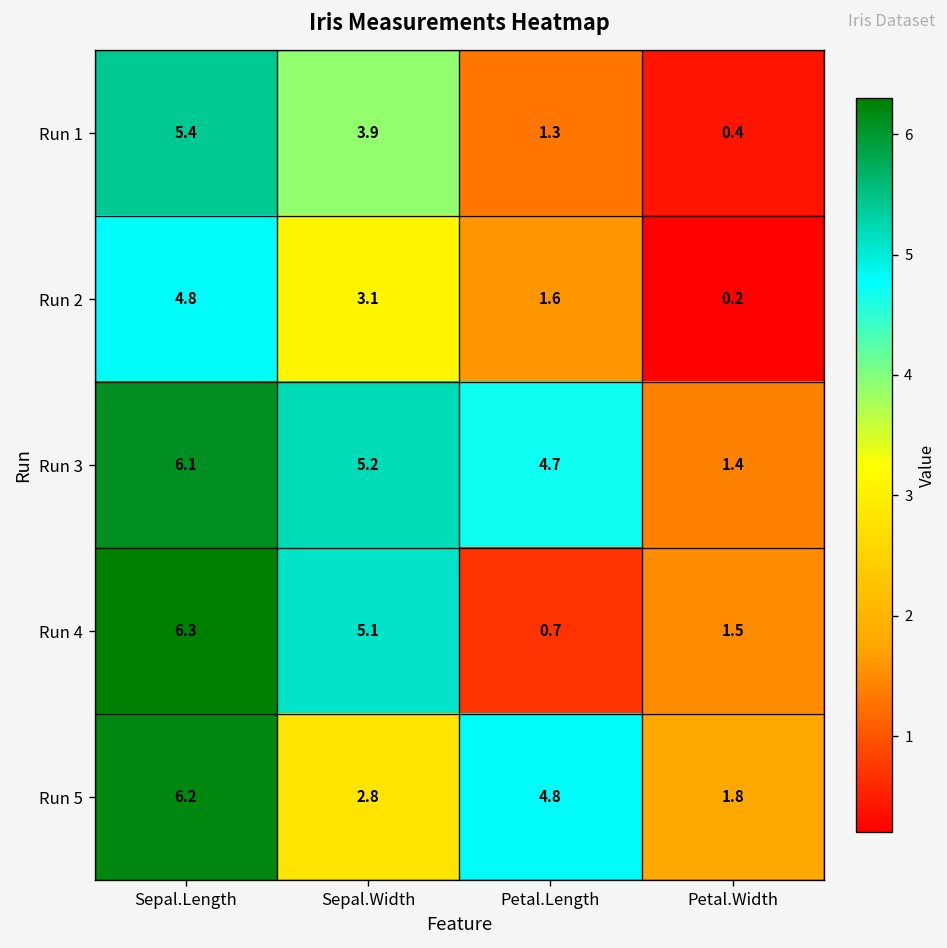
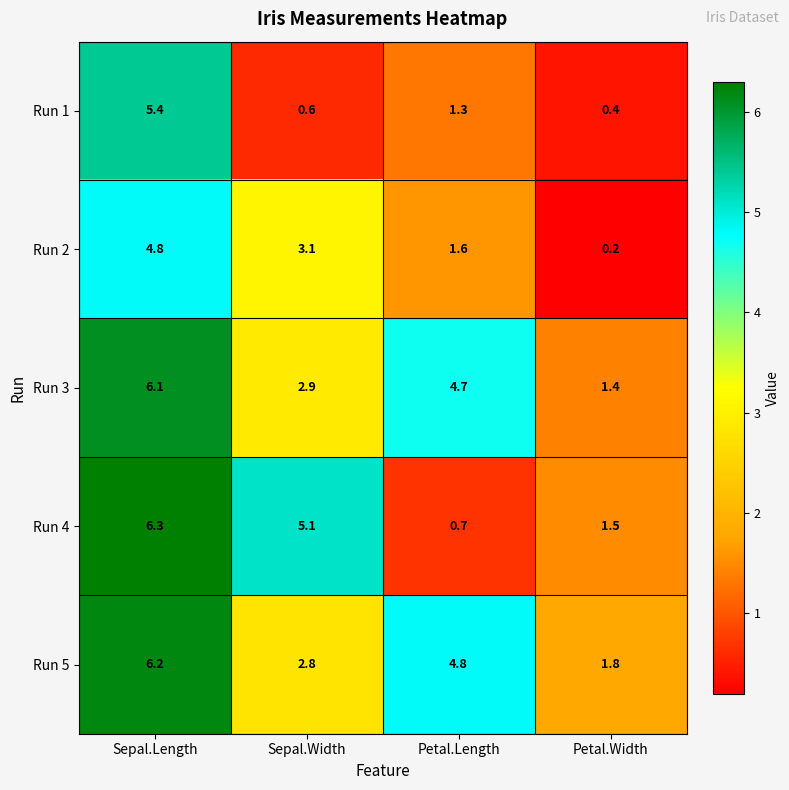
  {
    "Run 1": {
      "Sepal.Length": 5.4,
-     "Sepal.Width": 3.9,
+     "Sepal.Width": 0.6,
      "Petal.Length": 1.3,
      "Petal.Width": 0.4
    },
    "Run 2": {
      "Sepal.Length": 4.8,
      "Sepal.Width": 3.1,
      "Petal.Length": 1.6,
      "Petal.Width": 0.2
    },
    "Run 3": {
      "Sepal.Length": 6.1,
-     "Sepal.Width": 5.2,
+     "Sepal.Width": 2.9,
      "Petal.Length": 4.7,
      "Petal.Width": 1.4
    },
    "Run 4": {
      "Sepal.Length": 6.3,
      "Sepal.Width": 5.1,
      "Petal.Length": 0.7,
      "Petal.Width": 1.5
    },
    "Run 5": {
      "Sepal.Length": 6.2,
      "Sepal.Width": 2.8,
      "Petal.Length": 4.8,
      "Petal.Width": 1.8
    }
  }
